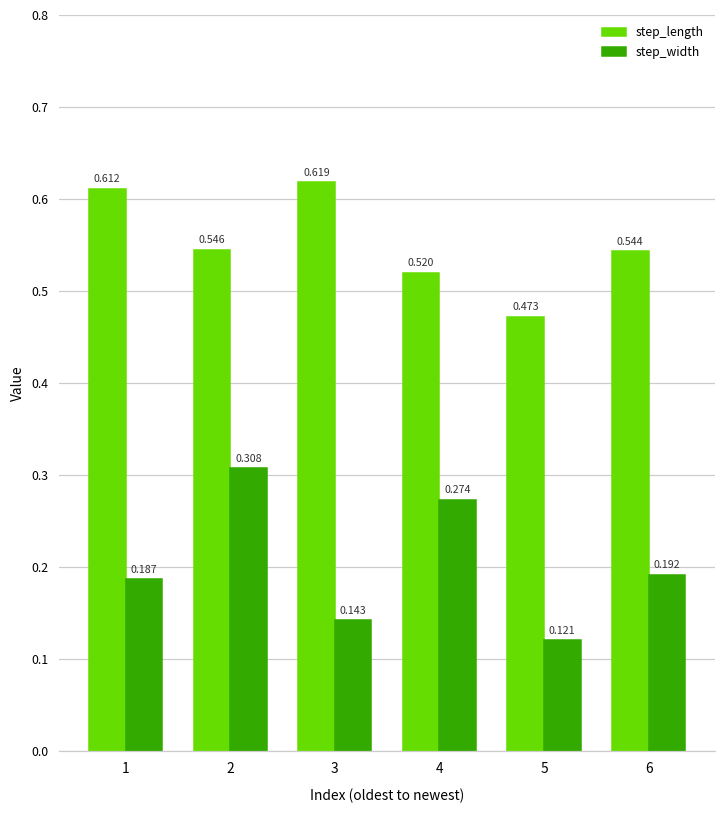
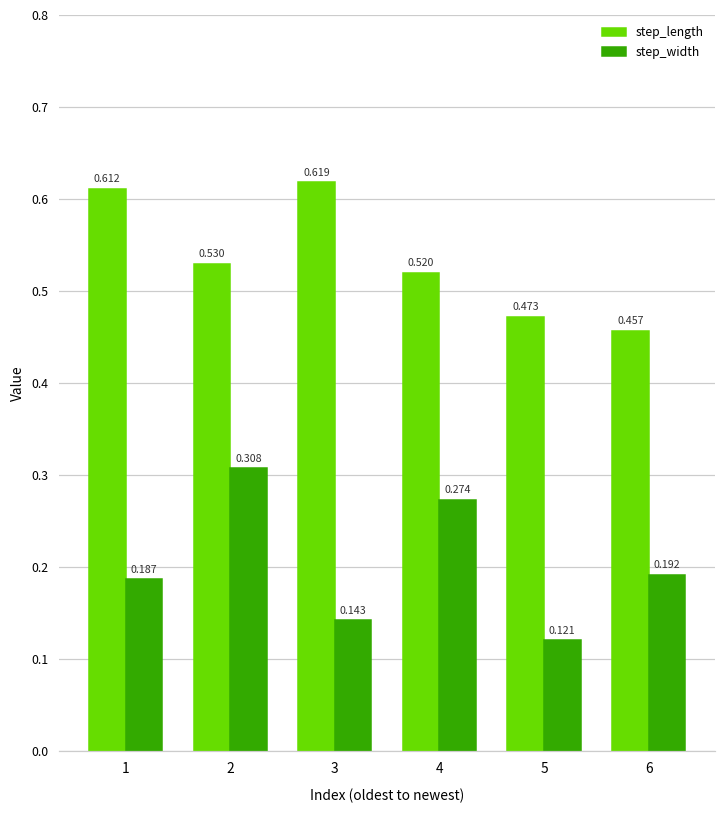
  {
    "step_length": {
      "1": 0.612,
-     "2": 0.546,
+     "2": 0.530,
      "3": 0.619,
      "4": 0.520,
      "5": 0.473,
-     "6": 0.544
+     "6": 0.457
    },
    "step_width": {
      "1": 0.187,
      "2": 0.308,
      "3": 0.143,
      "4": 0.274,
      "5": 0.121,
      "6": 0.192
    }
  }
